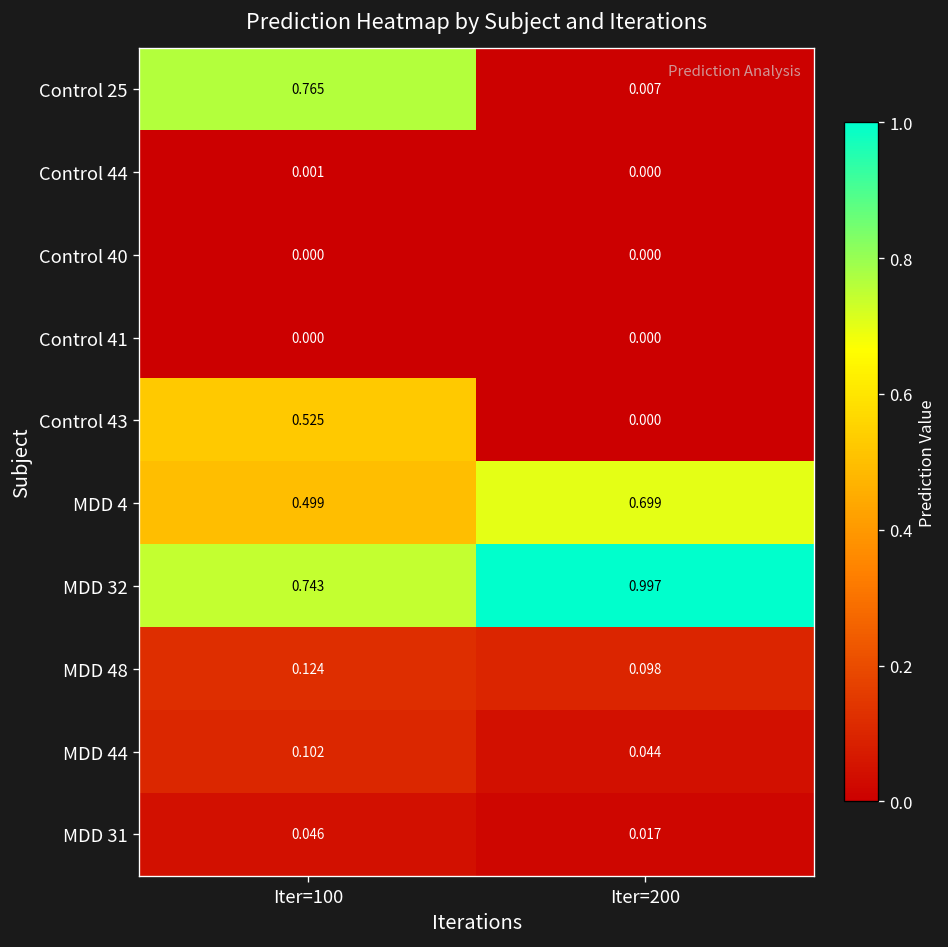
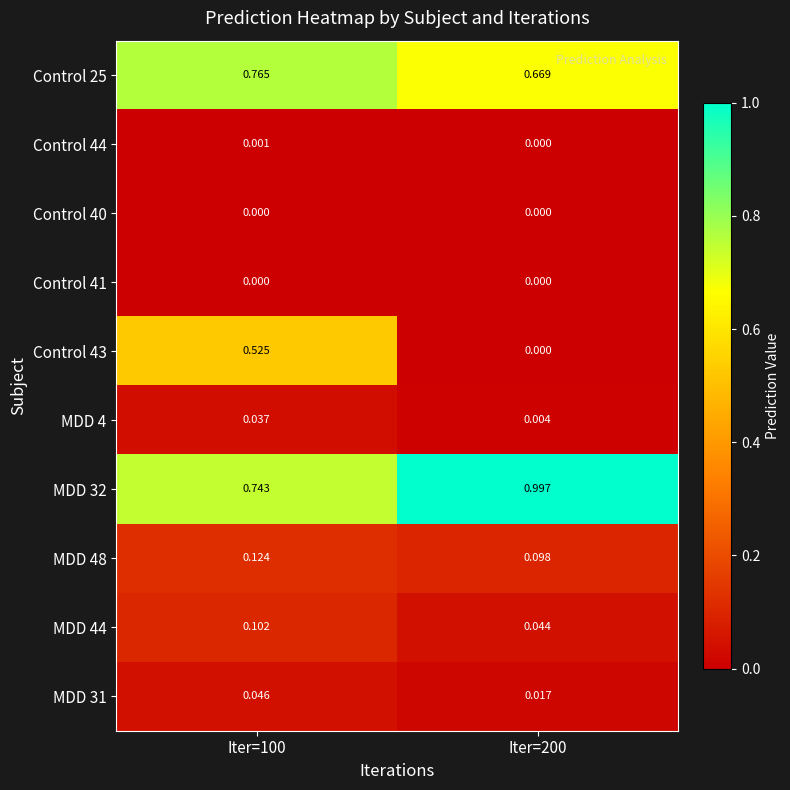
  {
    "Control 25": {
      "Iter=100": 0.765,
-     "Iter=200": 0.007
+     "Iter=200": 0.669
    },
    "Control 44": {
      "Iter=100": 0.001,
      "Iter=200": 0.000
    },
    "Control 40": {
      "Iter=100": 0.000,
      "Iter=200": 0.000
    },
    "Control 41": {
      "Iter=100": 0.000,
      "Iter=200": 0.000
    },
    "Control 43": {
      "Iter=100": 0.525,
      "Iter=200": 0.000
    },
    "MDD 4": {
-     "Iter=100": 0.499,
-     "Iter=200": 0.699
+     "Iter=100": 0.037,
+     "Iter=200": 0.004
    },
    "MDD 32": {
      "Iter=100": 0.743,
      "Iter=200": 0.997
    },
    "MDD 48": {
      "Iter=100": 0.124,
      "Iter=200": 0.098
    },
    "MDD 44": {
      "Iter=100": 0.102,
      "Iter=200": 0.044
    },
    "MDD 31": {
      "Iter=100": 0.046,
      "Iter=200": 0.017
    }
  }
